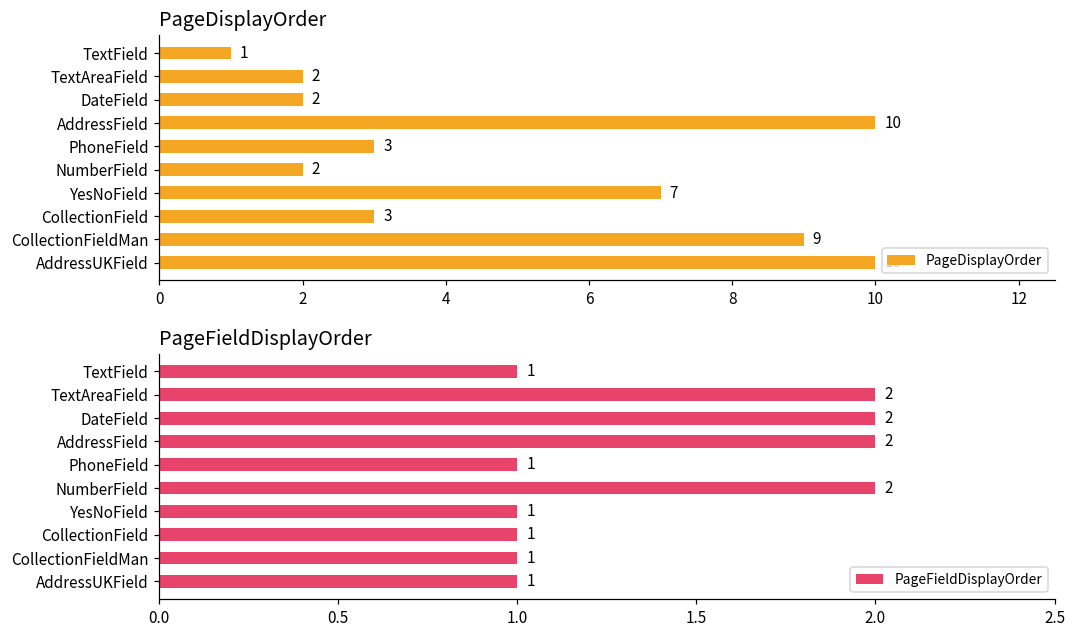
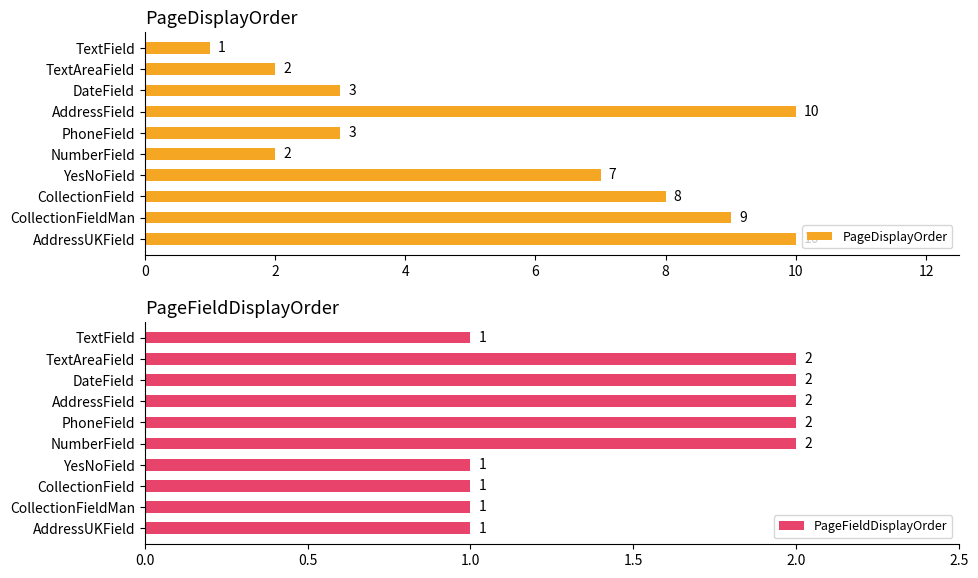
  {
    "PageDisplayOrder": {
      "TextField": 1,
      "TextAreaField": 2,
-     "DateField": 2,
+     "DateField": 3,
      "AddressField": 10,
      "PhoneField": 3,
      "NumberField": 2,
      "YesNoField": 7,
-     "CollectionField": 3,
+     "CollectionField": 8,
      "CollectionFieldMan": 9
    },
    "PageFieldDisplayOrder": {
      "TextField": 1,
      "TextAreaField": 2,
      "DateField": 2,
      "AddressField": 2,
-     "PhoneField": 1,
+     "PhoneField": 2,
      "NumberField": 2,
      "YesNoField": 1,
      "CollectionField": 1,
      "CollectionFieldMan": 1,
      "AddressUKField": 1
    }
  }
